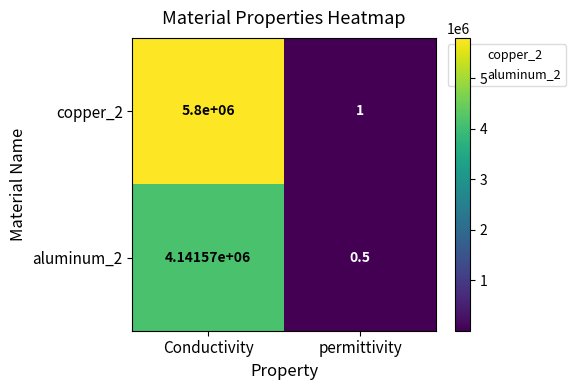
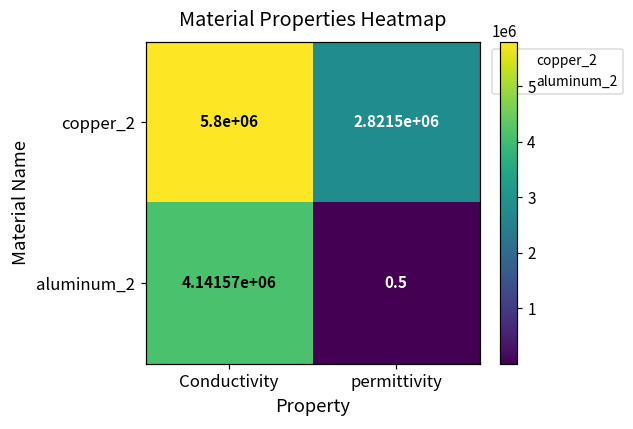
  {
    "copper_2": {
      "Conductivity": "5.8e+06",
-     "permittivity": "1"
+     "permittivity": "2.8215e+06"
    },
    "aluminum_2": {
      "Conductivity": "4.14157e+06",
      "permittivity": "0.5"
    }
  }
